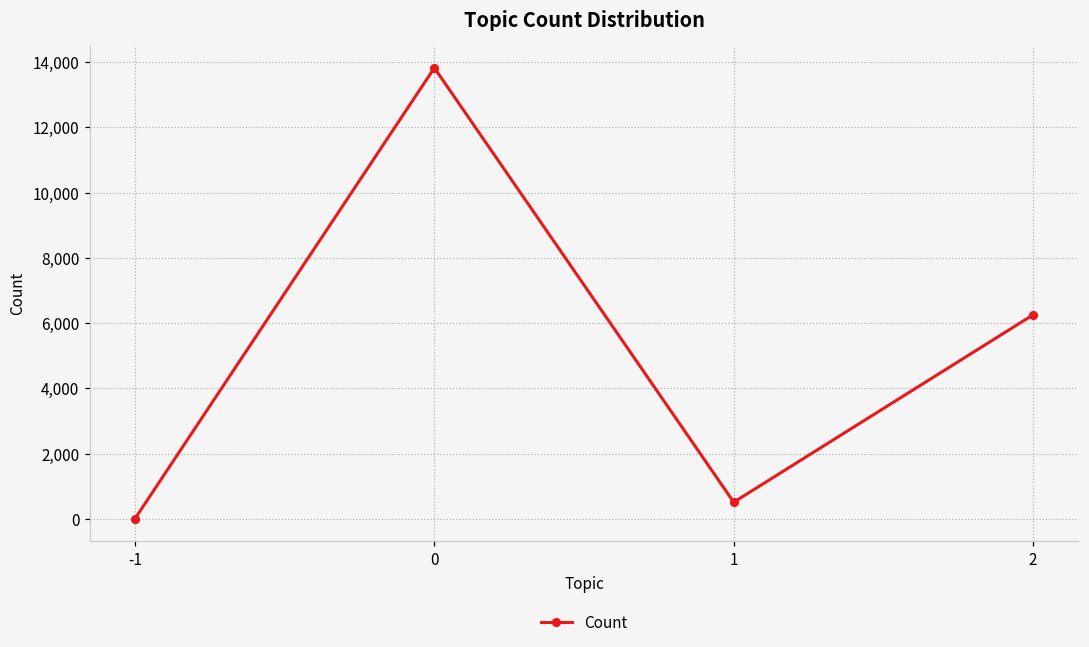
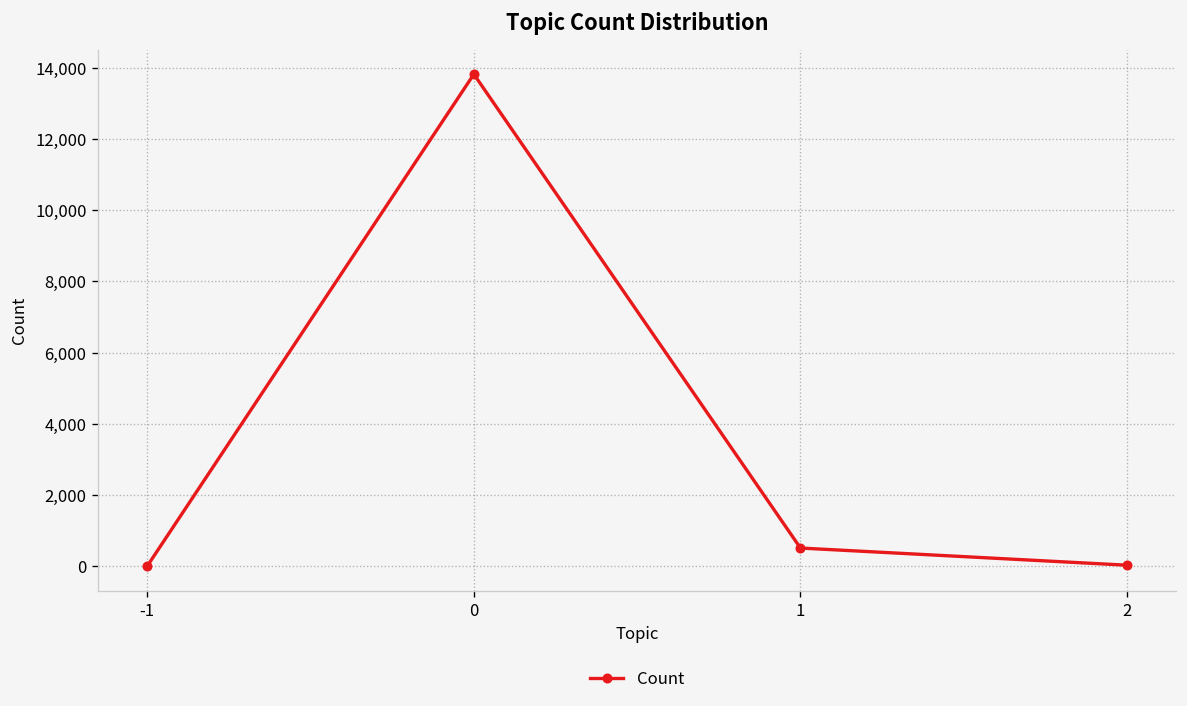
  {
    "-1": "0",
    "0": "13,800",
    "1": "500",
-   "2": "6,300"
+   "2": "0"
  }
